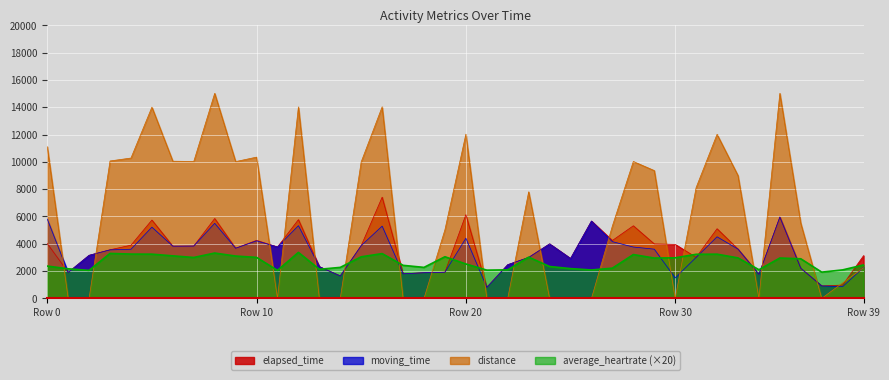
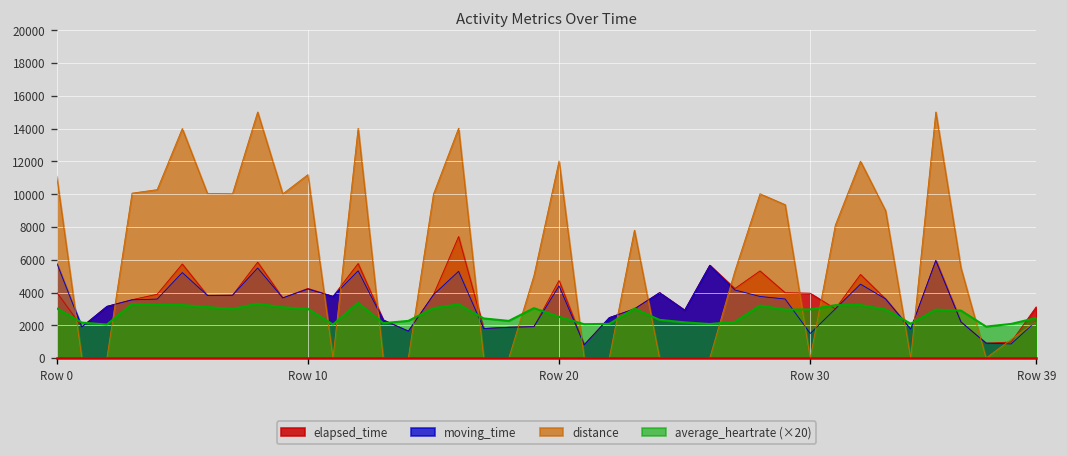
  {
    "elapsed_time": {
      "Row 0": 4000,
-     "Row 20": 6100,
+     "Row 20": 4700,
      "Row 30": 4000,
      "Row 39": 3100
    },
    "moving_time": {
      "Row 0": 5800,
      "Row 20": 4400,
      "Row 30": 1500
    },
    "distance": {
      "Row 0": 11100,
-     "Row 10": 10300,
+     "Row 10": 11200,
      "Row 20": 12000,
      "Row 30": 0
    },
    "average_heartrate (×20)": {
-     "Row 0": 2400,
+     "Row 0": 3000,
      "Row 10": 3000,
      "Row 20": 2500,
      "Row 30": 3000,
      "Row 39": 2500
    }
  }
